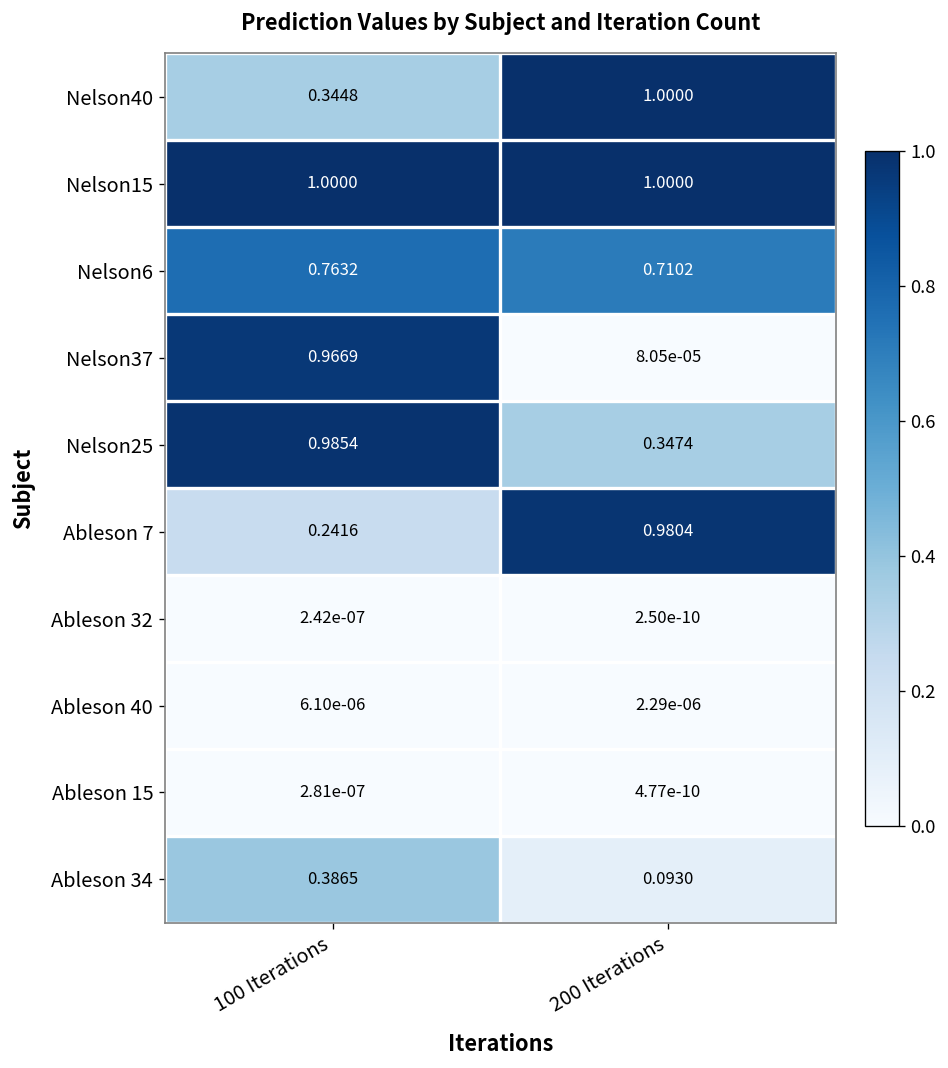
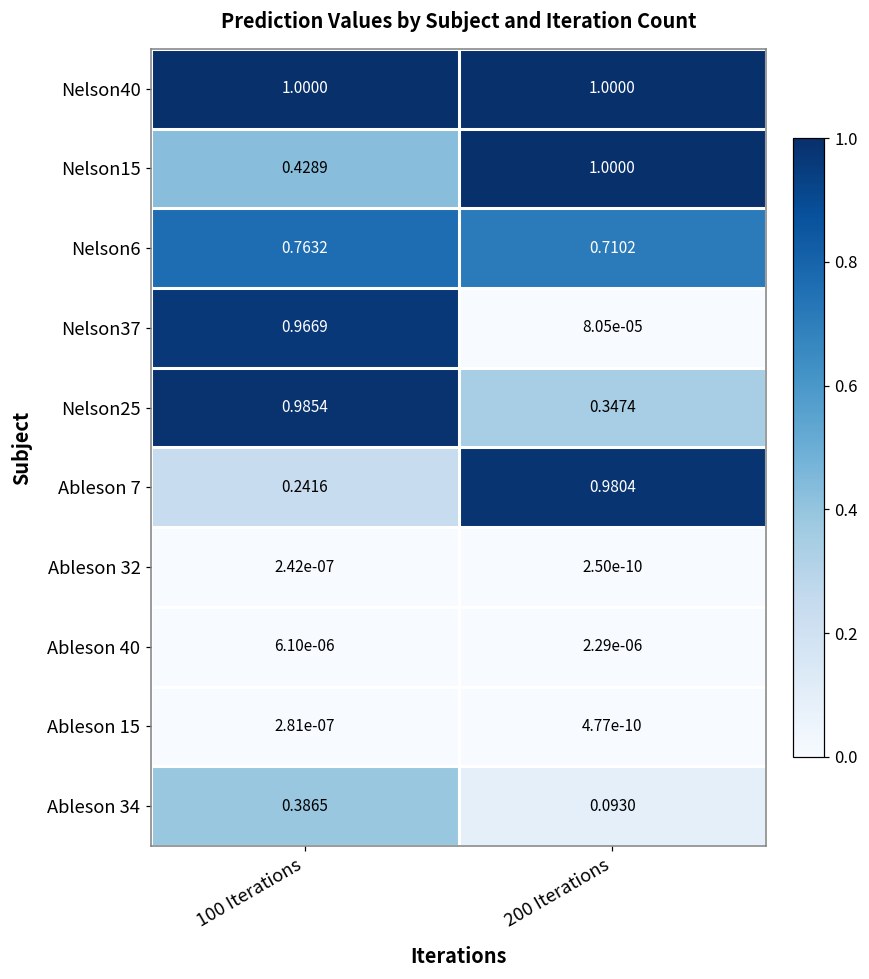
  {
    "Nelson40": {
-     "100 Iterations": "0.3448",
+     "100 Iterations": "1.0000",
      "200 Iterations": "1.0000"
    },
    "Nelson15": {
-     "100 Iterations": "1.0000",
+     "100 Iterations": "0.4289",
      "200 Iterations": "1.0000"
    },
    "Nelson6": {
      "100 Iterations": "0.7632",
      "200 Iterations": "0.7102"
    },
    "Nelson37": {
      "100 Iterations": "0.9669",
      "200 Iterations": "8.05e-05"
    },
    "Nelson25": {
      "100 Iterations": "0.9854",
      "200 Iterations": "0.3474"
    },
    "Ableson 7": {
      "100 Iterations": "0.2416",
      "200 Iterations": "0.9804"
    },
    "Ableson 32": {
      "100 Iterations": "2.42e-07",
      "200 Iterations": "2.50e-10"
    },
    "Ableson 40": {
      "100 Iterations": "6.10e-06",
      "200 Iterations": "2.29e-06"
    },
    "Ableson 15": {
      "100 Iterations": "2.81e-07",
      "200 Iterations": "4.77e-10"
    },
    "Ableson 34": {
      "100 Iterations": "0.3865",
      "200 Iterations": "0.0930"
    }
  }
